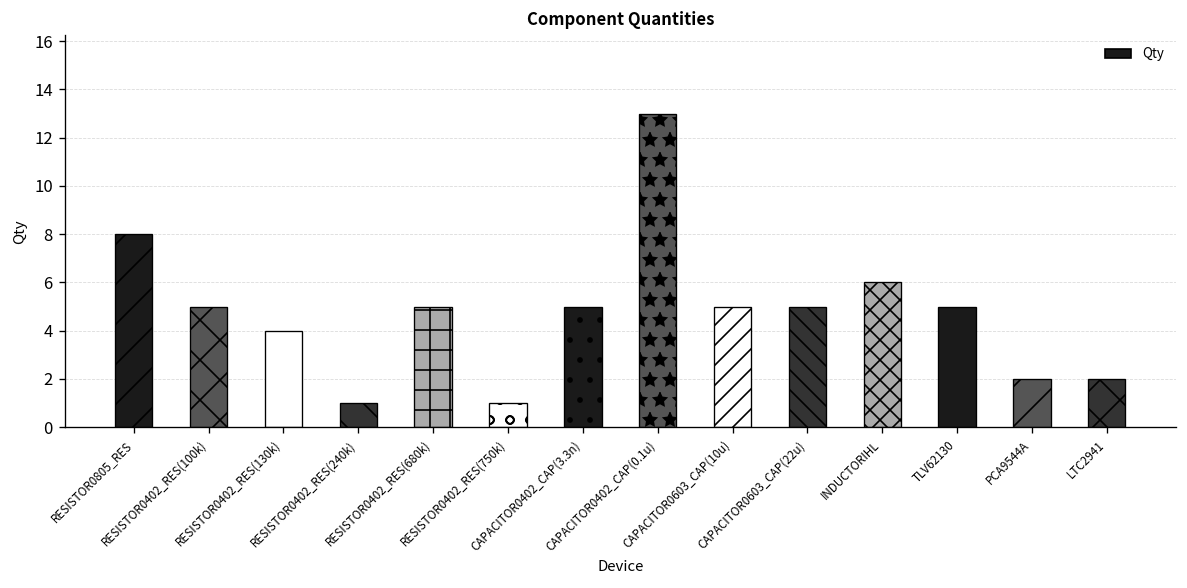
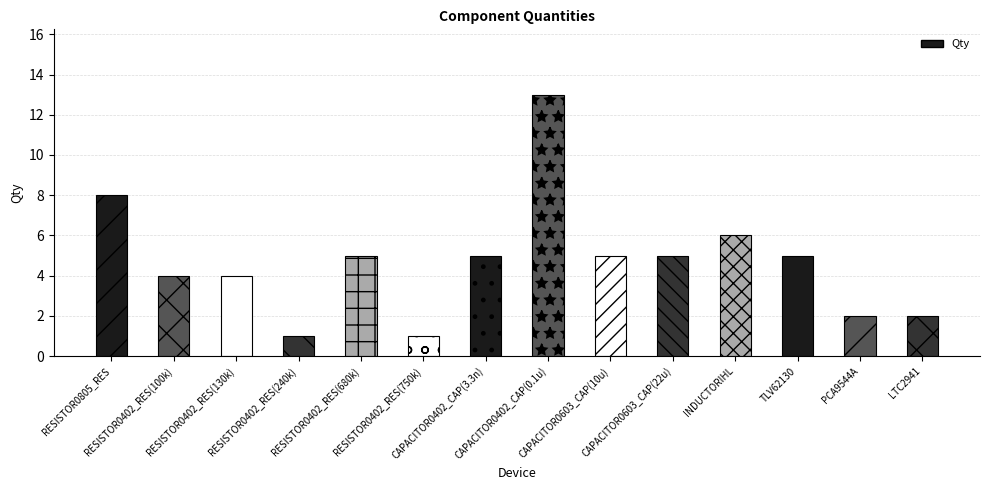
  {
    "RESISTOR0805_RES": 8,
-   "RESISTOR0402_RES(100k)": 5,
+   "RESISTOR0402_RES(100k)": 4,
    "RESISTOR0402_RES(130k)": 4,
    "RESISTOR0402_RES(240k)": 1,
    "RESISTOR0402_RES(680k)": 5,
    "RESISTOR0402_RES(750k)": 1,
    "CAPACITOR0402_CAP(3.3n)": 5,
    "CAPACITOR0402_CAP(0.1u)": 13,
    "CAPACITOR0603_CAP(10u)": 5,
    "CAPACITOR0603_CAP(22u)": 5,
    "INDUCTORIHL": 6,
    "TLV62130": 5,
    "PCA9544A": 2,
    "LTC2941": 2
  }
